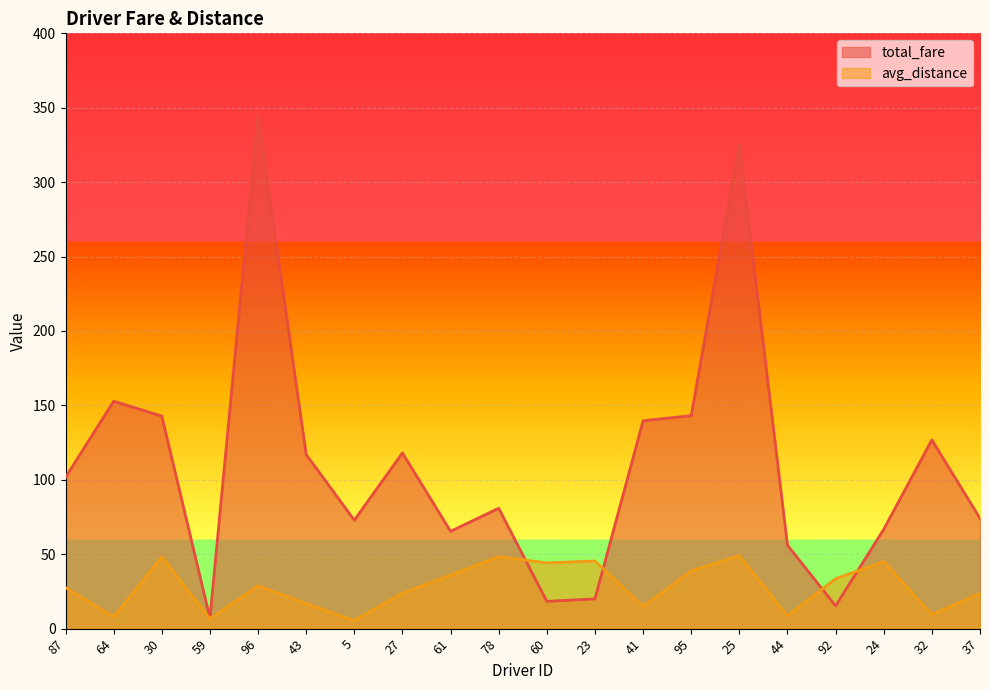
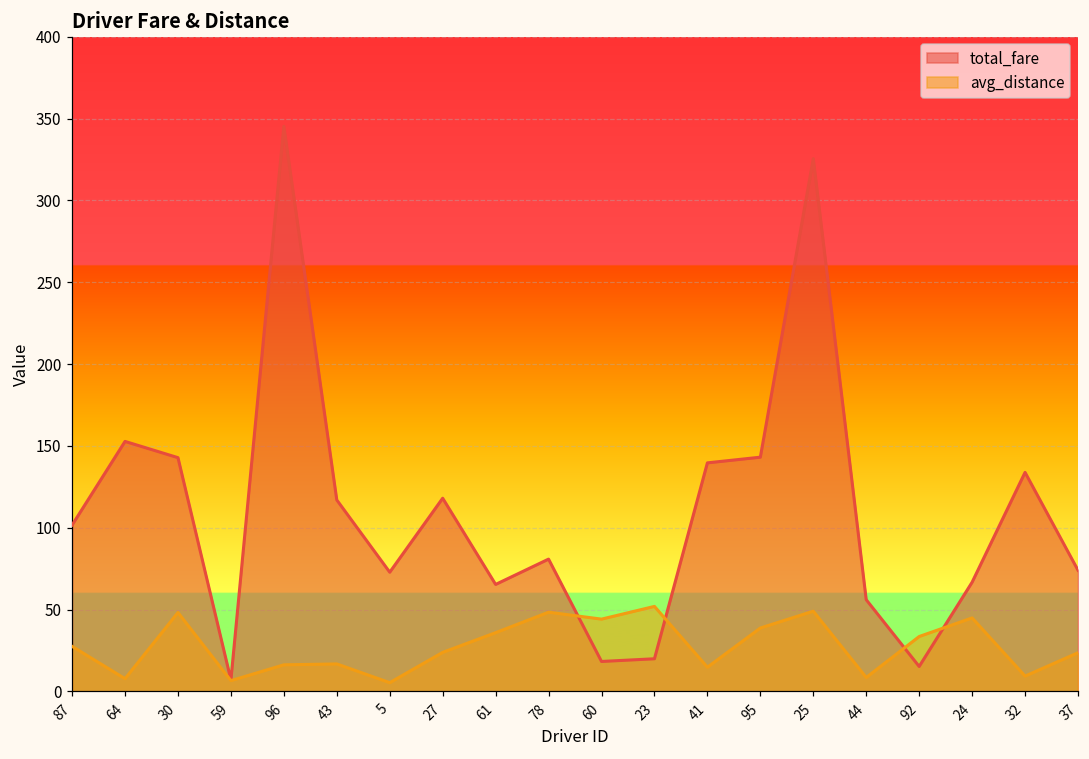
  {
    "total_fare": {
      "87": 102,
      "64": 153,
      "30": 143,
      "96": 345,
      "43": 117,
      "5": 73,
      "27": 118,
      "61": 65,
      "78": 81,
      "60": 18,
      "23": 20,
      "41": 140,
      "95": 143,
      "25": 325,
      "44": 56,
      "92": 15,
      "24": 67,
-     "32": 127,
+     "32": 134,
      "37": 74
    },
    "avg_distance": {
      "87": 28,
      "64": 8,
      "30": 48,
-     "96": 29,
+     "96": 16,
      "43": 17,
      "5": 5,
      "27": 24,
      "61": 36,
      "78": 48,
      "60": 44,
-     "23": 45,
+     "23": 52,
      "41": 15,
      "95": 39,
      "25": 49,
      "44": 9,
      "92": 34,
      "24": 45,
      "32": 9,
      "37": 24
    }
  }
